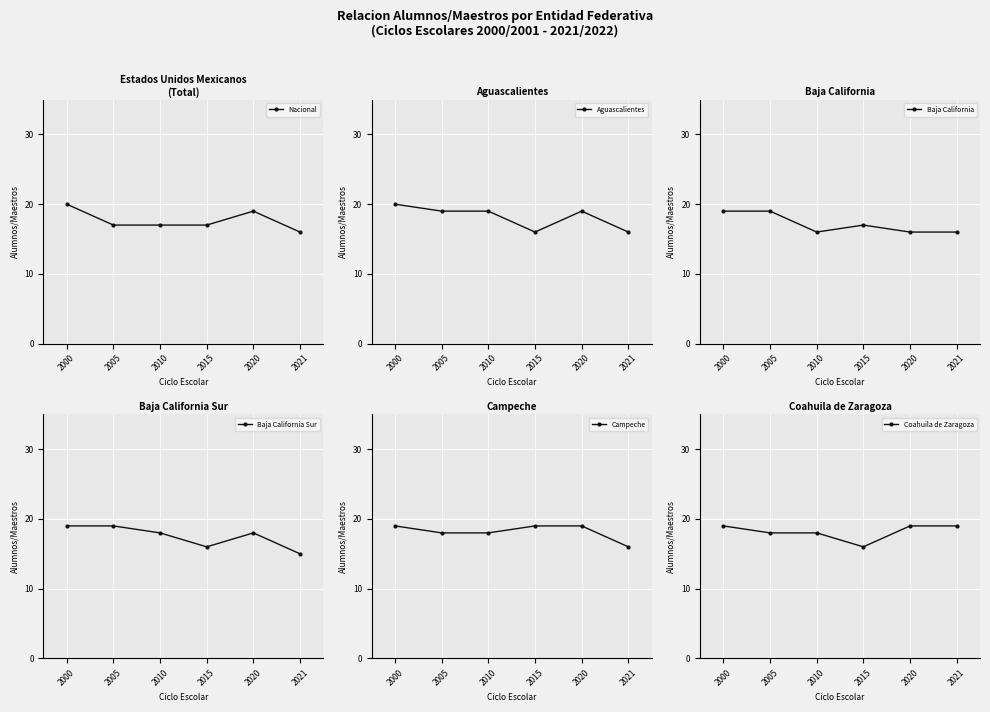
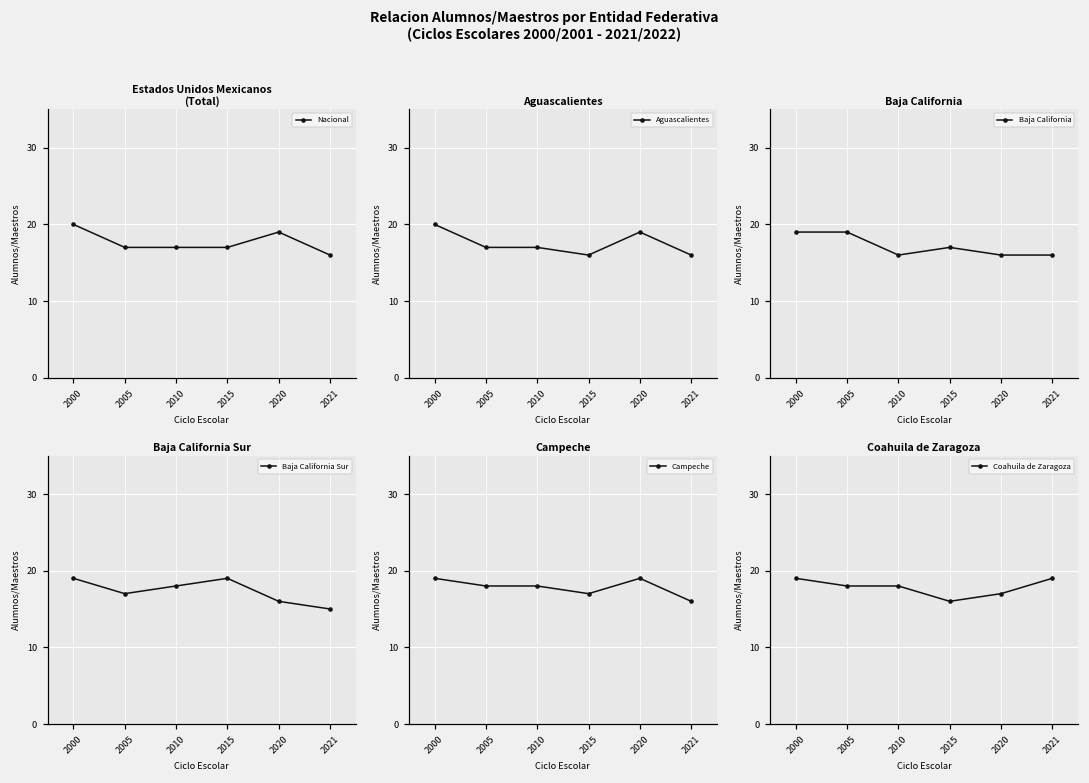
  {
    "Estados Unidos Mexicanos (Total)": {
      "2000": 20,
      "2005": 17,
      "2010": 17,
      "2015": 17,
      "2020": 19,
      "2021": 16
    },
    "Aguascalientes": {
      "2000": 20,
-     "2005": 19,
-     "2010": 19,
+     "2005": 17,
+     "2010": 17,
      "2015": 16,
      "2020": 19,
      "2021": 16
    },
    "Baja California": {
      "2000": 19,
      "2005": 19,
      "2010": 16,
      "2015": 17,
      "2020": 16,
      "2021": 16
    },
    "Baja California Sur": {
      "2000": 19,
-     "2005": 19,
+     "2005": 17,
      "2010": 18,
-     "2015": 16,
-     "2020": 18,
+     "2015": 19,
+     "2020": 16,
      "2021": 15
    },
    "Campeche": {
      "2000": 19,
      "2005": 18,
      "2010": 18,
-     "2015": 19,
+     "2015": 17,
      "2020": 19,
      "2021": 16
    },
    "Coahuila de Zaragoza": {
      "2000": 19,
      "2005": 18,
      "2010": 18,
      "2015": 16,
-     "2020": 19,
+     "2020": 17,
      "2021": 19
    }
  }
